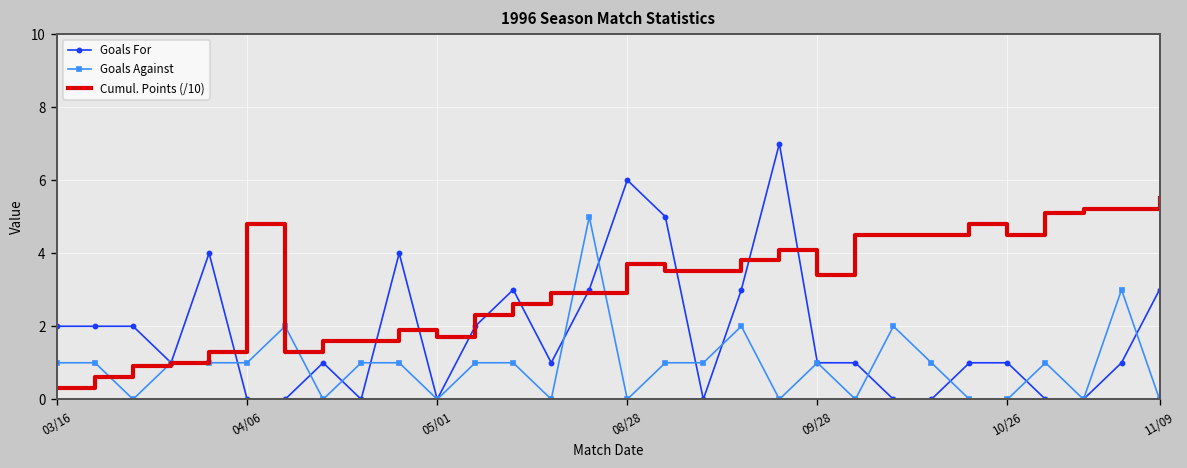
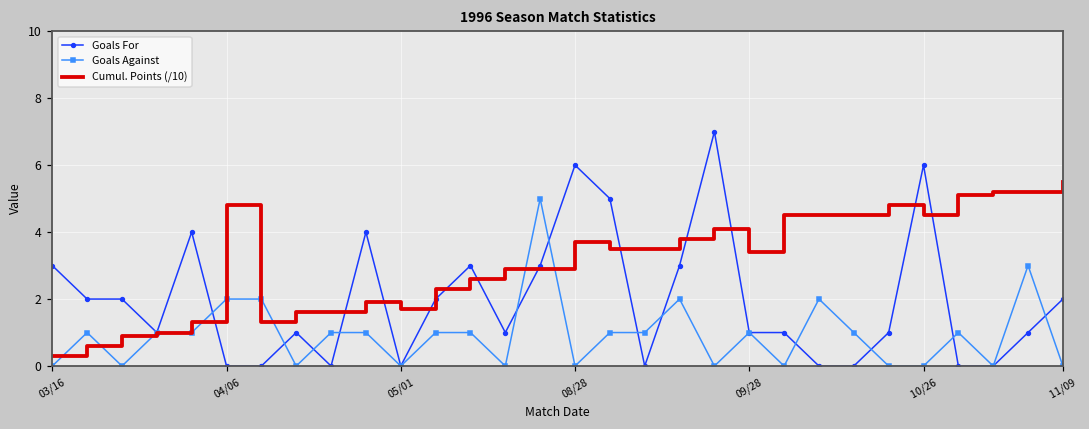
  {
    "Goals For": {
-     "03/16": 2,
+     "03/16": 3,
      "04/06": 0,
      "08/28": 6,
-     "10/26": 1,
-     "11/09": 3
+     "10/26": 6,
+     "11/09": 2
    },
    "Goals Against": {
-     "03/16": 1,
-     "04/06": 1,
+     "03/16": 0,
+     "04/06": 2,
      "08/28": 0,
      "10/26": 0,
      "11/09": 0
    },
    "Cumul. Points (/10)": {
      "03/16": 0.3,
      "04/06": 4.8,
      "05/01": 1.7,
      "08/28": 3.7,
      "09/28": 3.4,
      "10/26": 4.5,
      "11/09": 5.5
    }
  }
